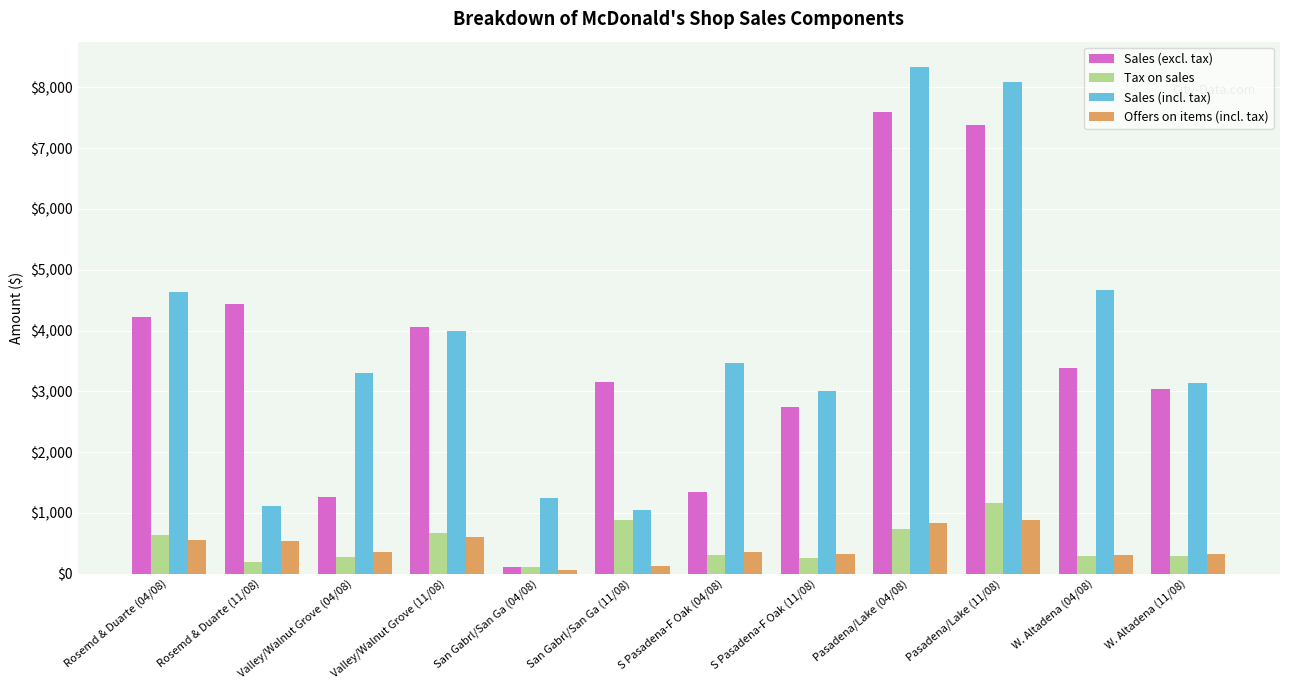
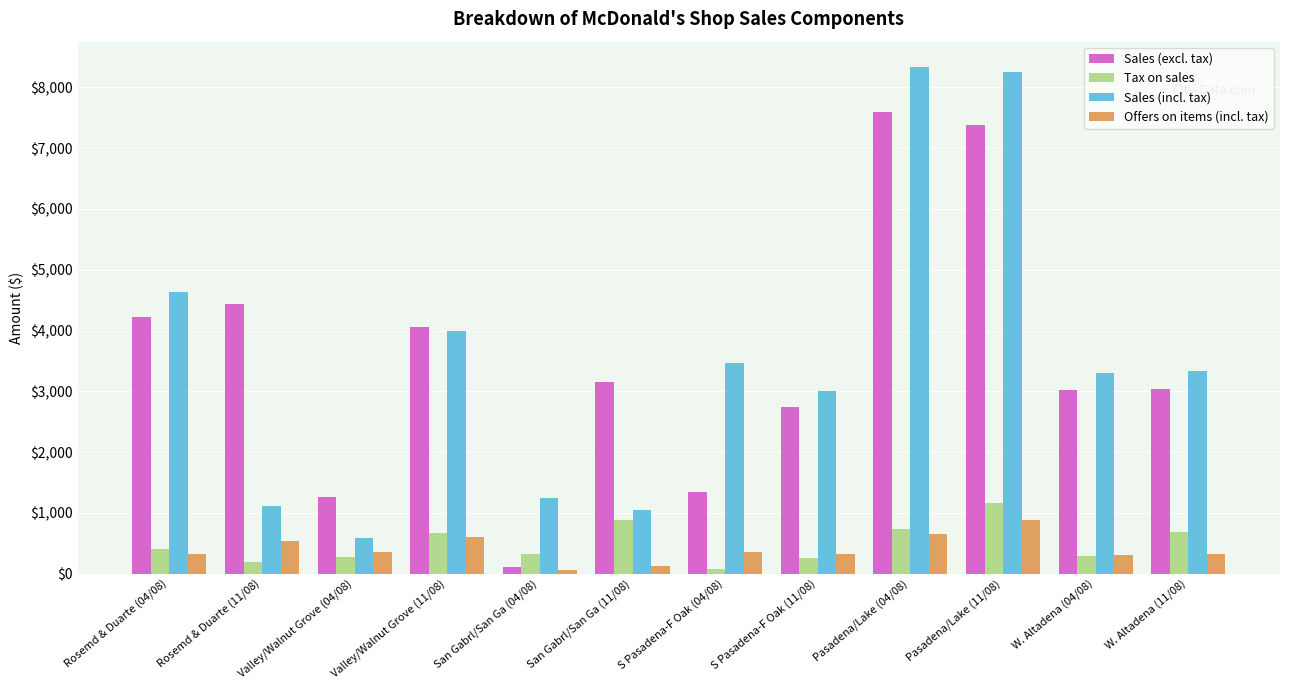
  {
    "Sales (excl. tax)": {
      "Rosemd & Duarte (04/08)": "$4,200",
      "Rosemd & Duarte (11/08)": "$4,400",
      "Valley/Walnut Grove (04/08)": "$1,300",
      "Valley/Walnut Grove (11/08)": "$4,100",
      "San Gabrl/San Ga (04/08)": "$100",
      "San Gabrl/San Ga (11/08)": "$3,200",
      "S Pasadena-F Oak (04/08)": "$1,400",
      "S Pasadena-F Oak (11/08)": "$2,700",
      "Pasadena/Lake (04/08)": "$7,600",
      "Pasadena/Lake (11/08)": "$7,400",
-     "W. Altadena (04/08)": "$3,400",
+     "W. Altadena (04/08)": "$3,000",
      "W. Altadena (11/08)": "$3,000"
    },
    "Tax on sales": {
-     "Rosemd & Duarte (04/08)": "$600",
+     "Rosemd & Duarte (04/08)": "$400",
      "Rosemd & Duarte (11/08)": "$200",
      "Valley/Walnut Grove (04/08)": "$300",
      "Valley/Walnut Grove (11/08)": "$700",
-     "San Gabrl/San Ga (04/08)": "$100",
+     "San Gabrl/San Ga (04/08)": "$300",
      "San Gabrl/San Ga (11/08)": "$900",
-     "S Pasadena-F Oak (04/08)": "$300",
+     "S Pasadena-F Oak (04/08)": "$100",
      "S Pasadena-F Oak (11/08)": "$300",
      "Pasadena/Lake (04/08)": "$700",
      "Pasadena/Lake (11/08)": "$1,200",
      "W. Altadena (04/08)": "$300",
-     "W. Altadena (11/08)": "$300"
+     "W. Altadena (11/08)": "$700"
    },
    "Sales (incl. tax)": {
      "Rosemd & Duarte (04/08)": "$4,600",
      "Rosemd & Duarte (11/08)": "$1,100",
-     "Valley/Walnut Grove (04/08)": "$3,300",
+     "Valley/Walnut Grove (04/08)": "$600",
      "Valley/Walnut Grove (11/08)": "$4,000",
      "San Gabrl/San Ga (04/08)": "$1,200",
      "San Gabrl/San Ga (11/08)": "$1,000",
      "S Pasadena-F Oak (04/08)": "$3,500",
      "S Pasadena-F Oak (11/08)": "$3,000",
      "Pasadena/Lake (04/08)": "$8,300",
-     "Pasadena/Lake (11/08)": "$8,100",
-     "W. Altadena (04/08)": "$4,700",
-     "W. Altadena (11/08)": "$3,100"
+     "Pasadena/Lake (11/08)": "$8,300",
+     "W. Altadena (04/08)": "$3,300",
+     "W. Altadena (11/08)": "$3,300"
    },
    "Offers on items (incl. tax)": {
-     "Rosemd & Duarte (04/08)": "$600",
+     "Rosemd & Duarte (04/08)": "$300",
      "Rosemd & Duarte (11/08)": "$500",
      "Valley/Walnut Grove (04/08)": "$400",
      "Valley/Walnut Grove (11/08)": "$600",
      "San Gabrl/San Ga (04/08)": "$100",
      "San Gabrl/San Ga (11/08)": "$100",
      "S Pasadena-F Oak (04/08)": "$300",
      "S Pasadena-F Oak (11/08)": "$300",
-     "Pasadena/Lake (04/08)": "$800",
+     "Pasadena/Lake (04/08)": "$600",
      "Pasadena/Lake (11/08)": "$900",
      "W. Altadena (04/08)": "$300",
      "W. Altadena (11/08)": "$300"
    }
  }
